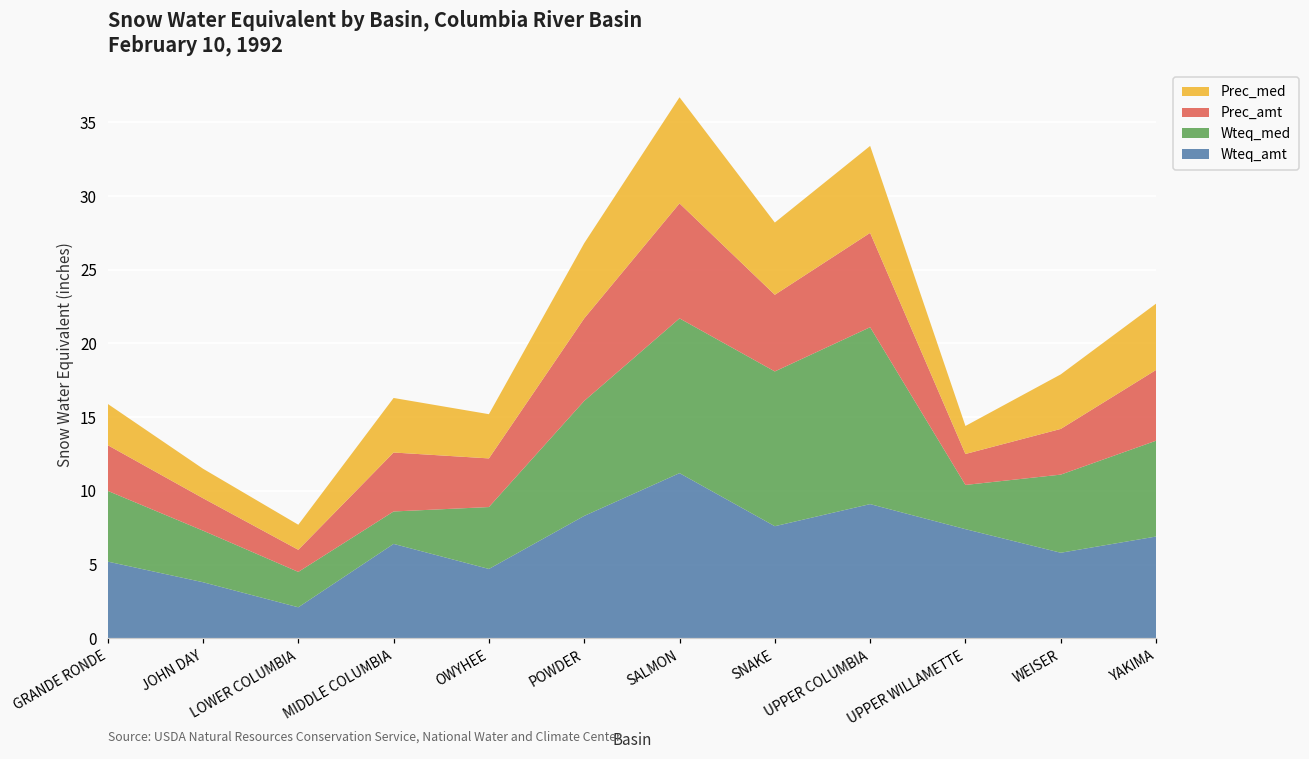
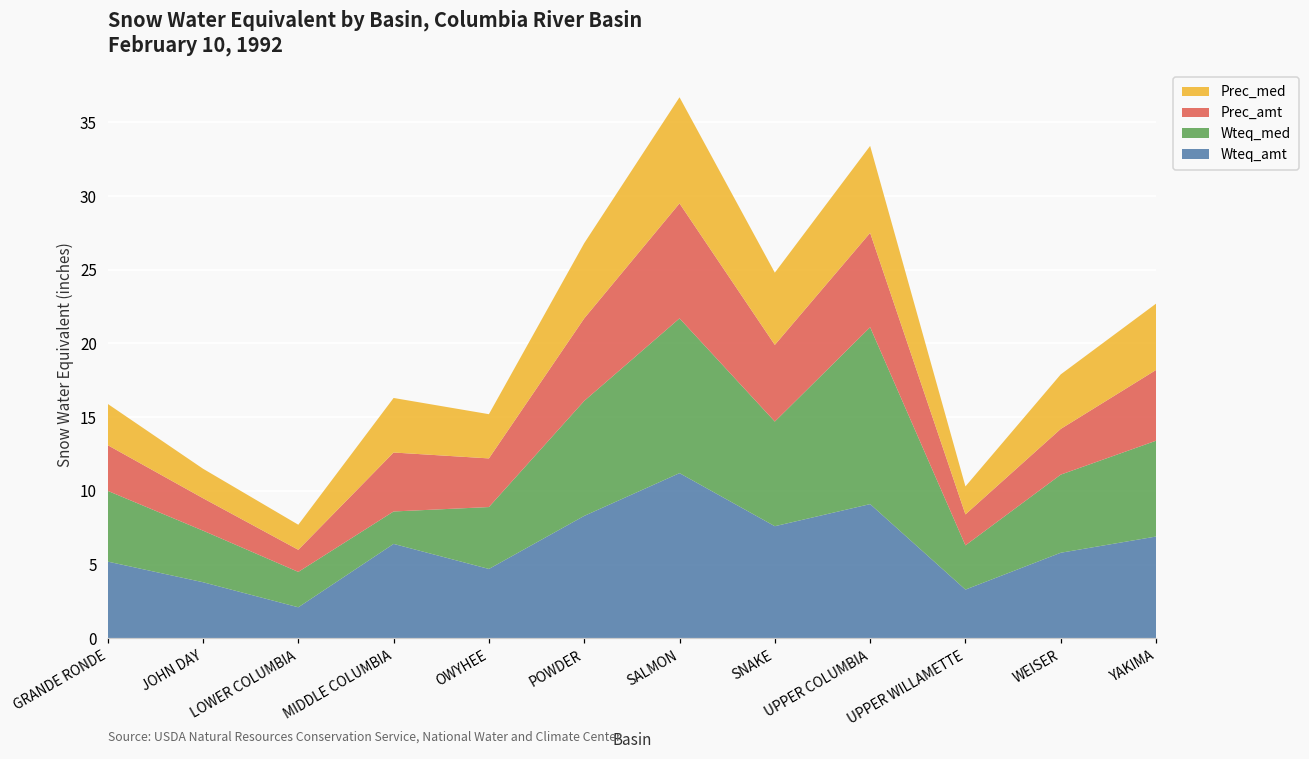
  {
    "Wteq_amt": {
      "GRANDE RONDE": 5.2,
      "JOHN DAY": 3.8,
      "LOWER COLUMBIA": 2.1,
      "MIDDLE COLUMBIA": 6.4,
      "OWYHEE": 4.7,
      "POWDER": 8.3,
      "SALMON": 11.2,
      "SNAKE": 7.6,
      "UPPER COLUMBIA": 9.1,
-     "UPPER WILLAMETTE": 7.4,
+     "UPPER WILLAMETTE": 3.3,
      "WEISER": 5.8,
      "YAKIMA": 6.9
    },
    "Wteq_med": {
      "GRANDE RONDE": 4.8,
      "JOHN DAY": 3.5,
      "LOWER COLUMBIA": 2.4,
      "MIDDLE COLUMBIA": 2.2,
      "OWYHEE": 4.2,
      "POWDER": 7.8,
      "SALMON": 10.5,
-     "SNAKE": 10.5,
+     "SNAKE": 7.1,
      "UPPER COLUMBIA": 12.0,
      "UPPER WILLAMETTE": 3.0,
      "WEISER": 5.3,
      "YAKIMA": 6.5
    },
    "Prec_amt": {
      "GRANDE RONDE": 3.1,
      "JOHN DAY": 2.2,
      "LOWER COLUMBIA": 1.5,
      "MIDDLE COLUMBIA": 4.0,
      "OWYHEE": 3.3,
      "POWDER": 5.6,
      "SALMON": 7.8,
      "SNAKE": 5.2,
      "UPPER COLUMBIA": 6.4,
      "UPPER WILLAMETTE": 2.1,
      "WEISER": 3.1,
      "YAKIMA": 4.8
    },
    "Prec_med": {
      "GRANDE RONDE": 2.8,
      "JOHN DAY": 2.0,
      "LOWER COLUMBIA": 1.7,
      "MIDDLE COLUMBIA": 3.7,
      "OWYHEE": 3.0,
      "POWDER": 5.1,
      "SALMON": 7.2,
      "SNAKE": 4.9,
      "UPPER COLUMBIA": 5.9,
      "UPPER WILLAMETTE": 1.9,
      "WEISER": 3.7,
      "YAKIMA": 4.5
    }
  }
